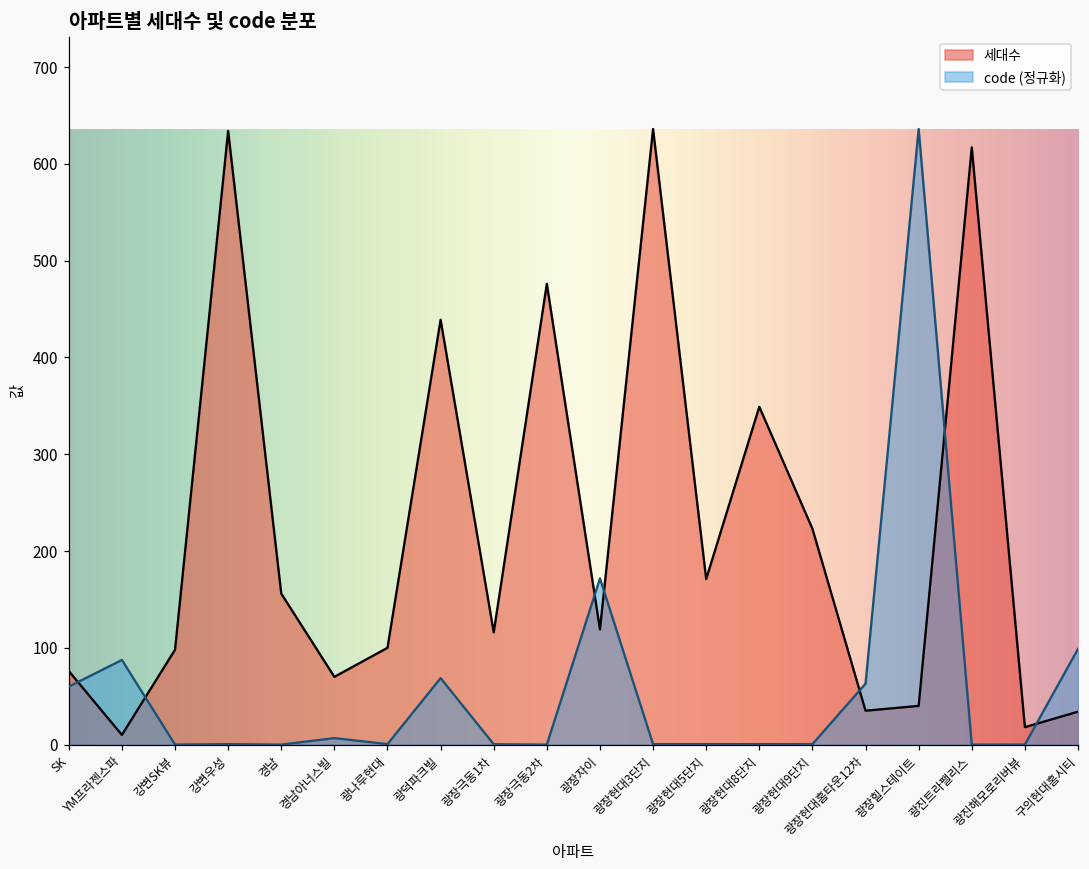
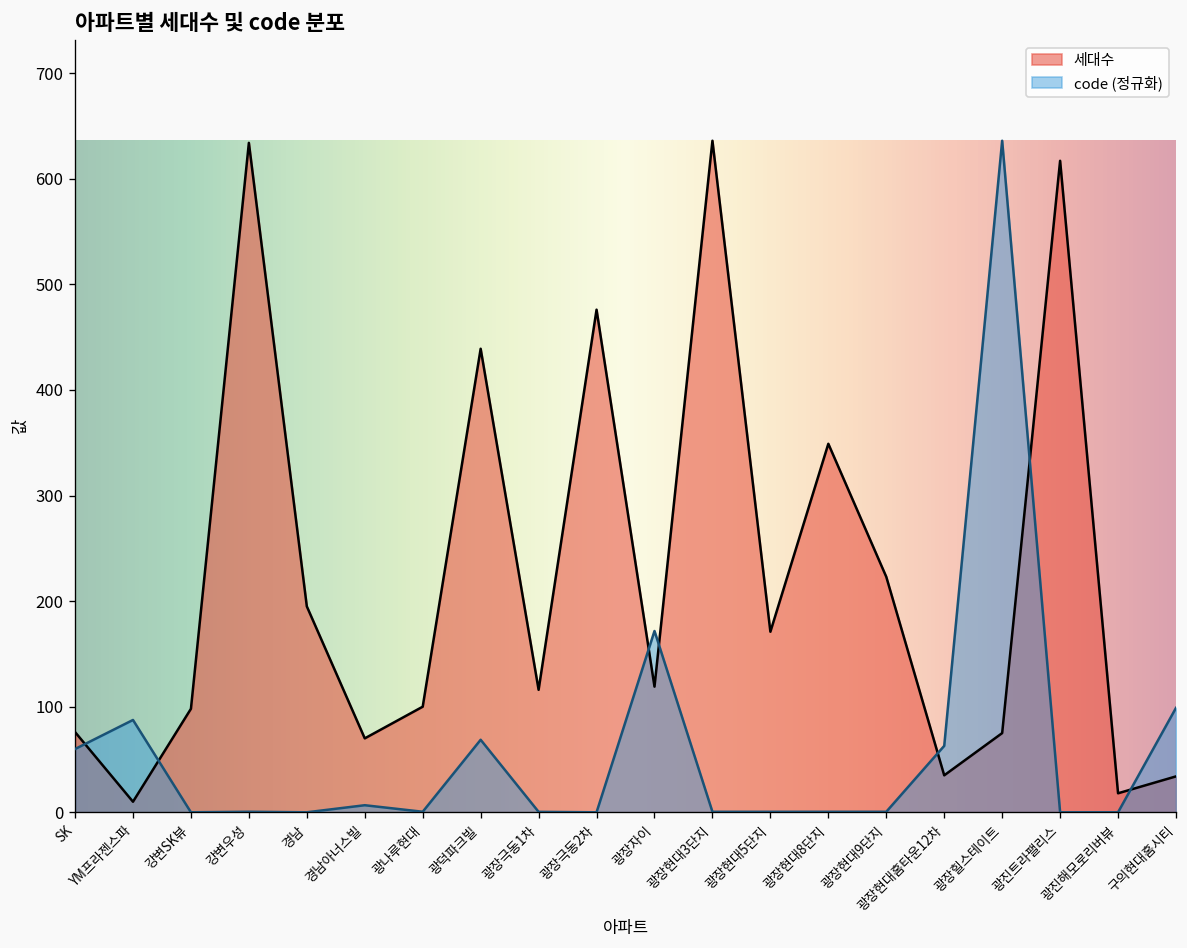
  {
    "세대수": {
      "SK": 80,
      "YM프라젠스파": 10,
      "강변SK뷰": 100,
      "강변우성": 630,
-     "경남": 160,
+     "경남": 200,
      "경남아너스빌": 70,
      "광나루현대": 100,
      "광덕파크빌": 440,
      "광장극동1차": 120,
      "광장극동2차": 480,
      "광장자이": 120,
      "광장현대3단지": 640,
      "광장현대5단지": 170,
      "광장현대8단지": 350,
      "광장현대9단지": 220,
      "광장현대홈타운12차": 40,
-     "광장힐스테이트": 40,
+     "광장힐스테이트": 80,
      "광진트라팰리스": 620,
      "광진해모로리버뷰": 20,
      "구의현대홈시티": 30
    },
    "code (정규화)": {
      "SK": 60,
      "YM프라젠스파": 90,
      "강변SK뷰": 0,
      "강변우성": 0,
      "경남": 0,
      "경남아너스빌": 10,
      "광나루현대": 0,
      "광덕파크빌": 70,
      "광장극동1차": 0,
      "광장극동2차": 0,
      "광장자이": 170,
      "광장현대3단지": 0,
      "광장현대5단지": 0,
      "광장현대8단지": 0,
      "광장현대9단지": 0,
      "광장현대홈타운12차": 60,
      "광장힐스테이트": 640,
      "광진트라팰리스": 0,
      "광진해모로리버뷰": 0,
      "구의현대홈시티": 100
    }
  }
